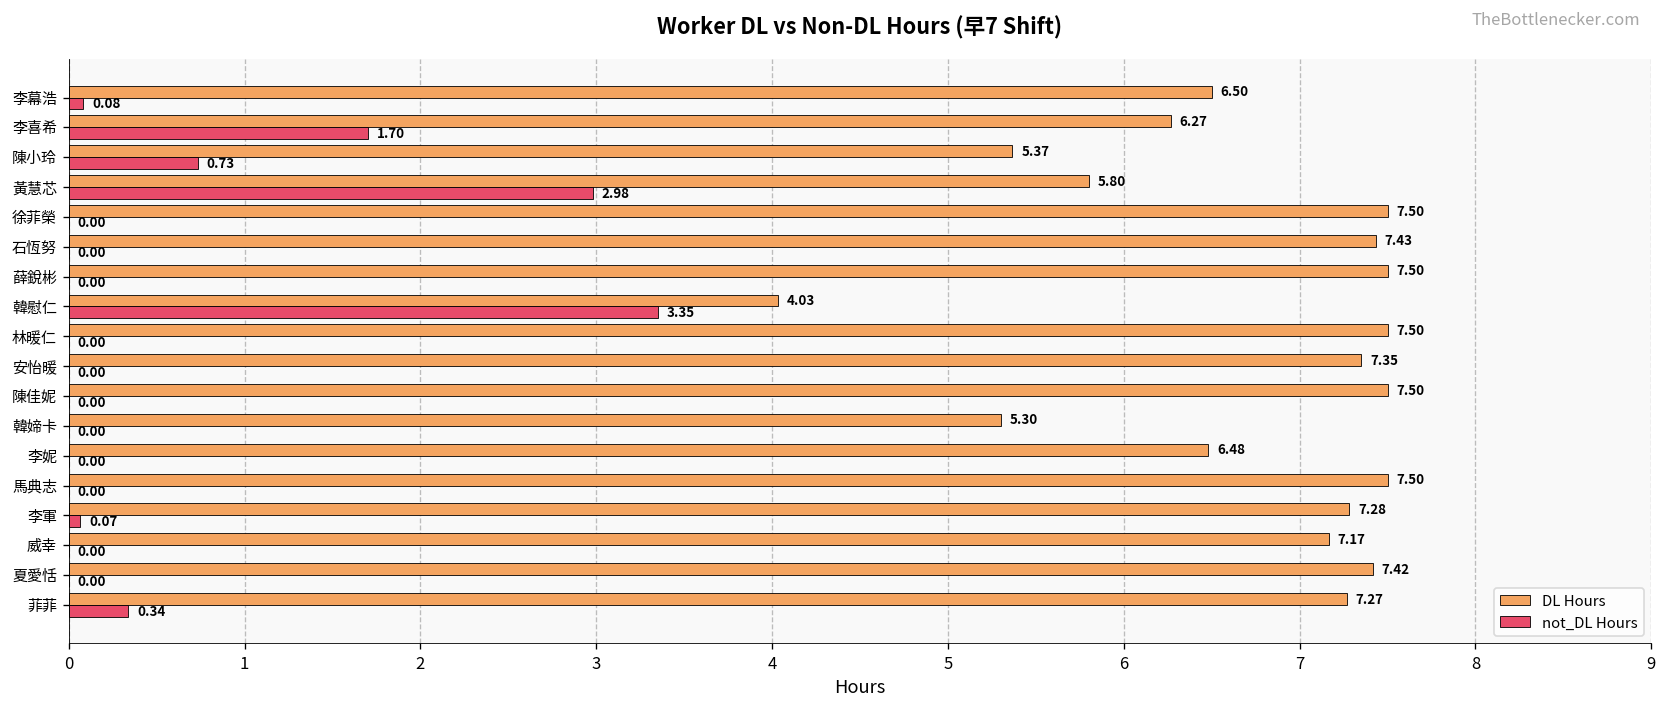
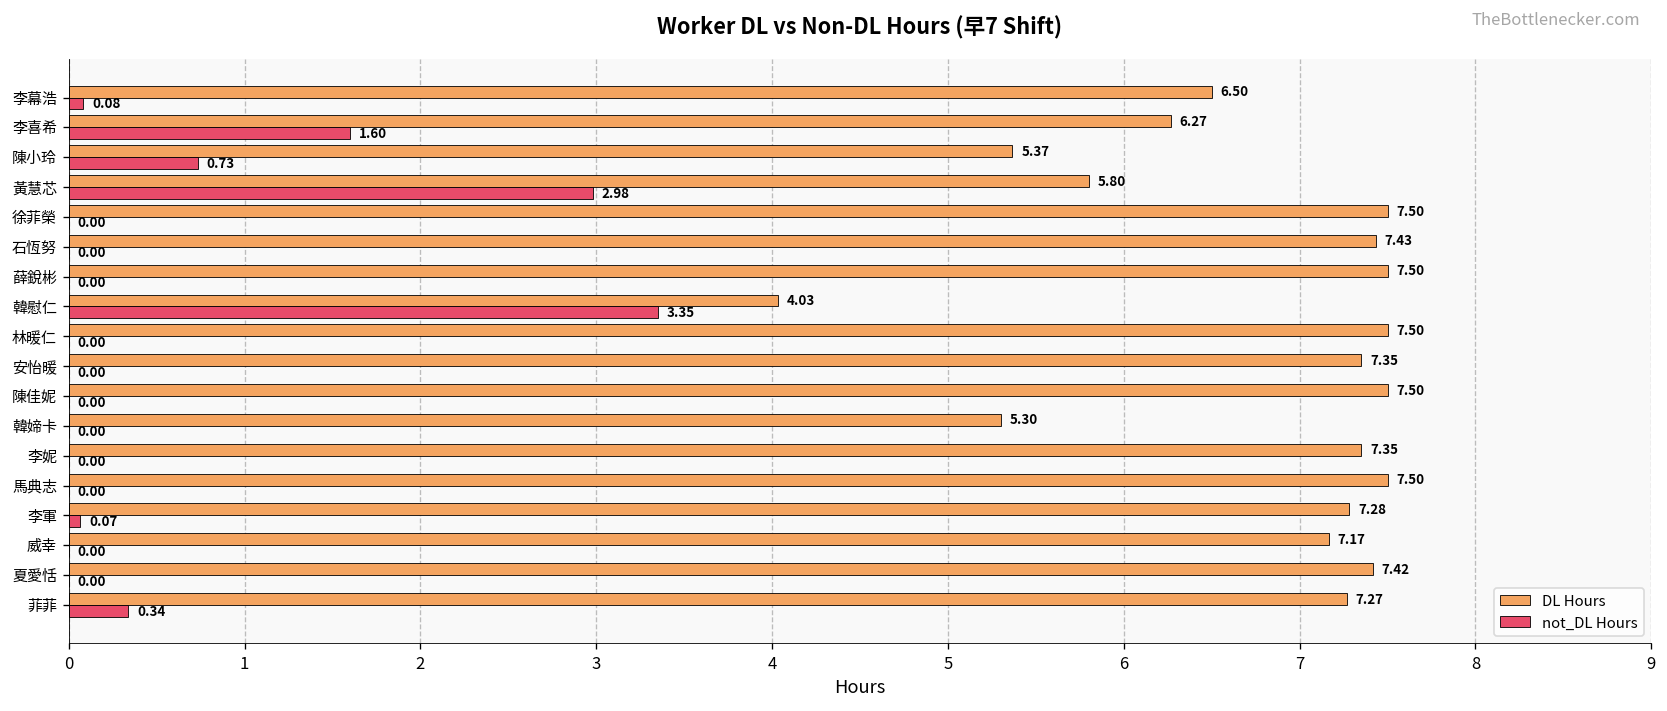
  {
    "DL Hours": {
      "李幕浩": 6.50,
      "李喜希": 6.27,
      "陳小玲": 5.37,
      "黃慧芯": 5.80,
      "徐菲榮": 7.50,
      "石恆努": 7.43,
      "薛銳彬": 7.50,
      "韓慰仁": 4.03,
      "林暖仁": 7.50,
      "安怡暖": 7.35,
      "陳佳妮": 7.50,
      "韓媂卡": 5.30,
-     "李妮": 6.48,
+     "李妮": 7.35,
      "馬典志": 7.50,
      "李軍": 7.28,
      "威幸": 7.17,
      "夏愛恬": 7.42,
      "菲菲": 7.27
    },
    "not_DL Hours": {
      "李幕浩": 0.08,
-     "李喜希": 1.70,
+     "李喜希": 1.60,
      "陳小玲": 0.73,
      "黃慧芯": 2.98,
      "徐菲榮": 0.00,
      "石恆努": 0.00,
      "薛銳彬": 0.00,
      "韓慰仁": 3.35,
      "林暖仁": 0.00,
      "安怡暖": 0.00,
      "陳佳妮": 0.00,
      "韓媂卡": 0.00,
      "李妮": 0.00,
      "馬典志": 0.00,
      "李軍": 0.07,
      "威幸": 0.00,
      "夏愛恬": 0.00,
      "菲菲": 0.34
    }
  }
